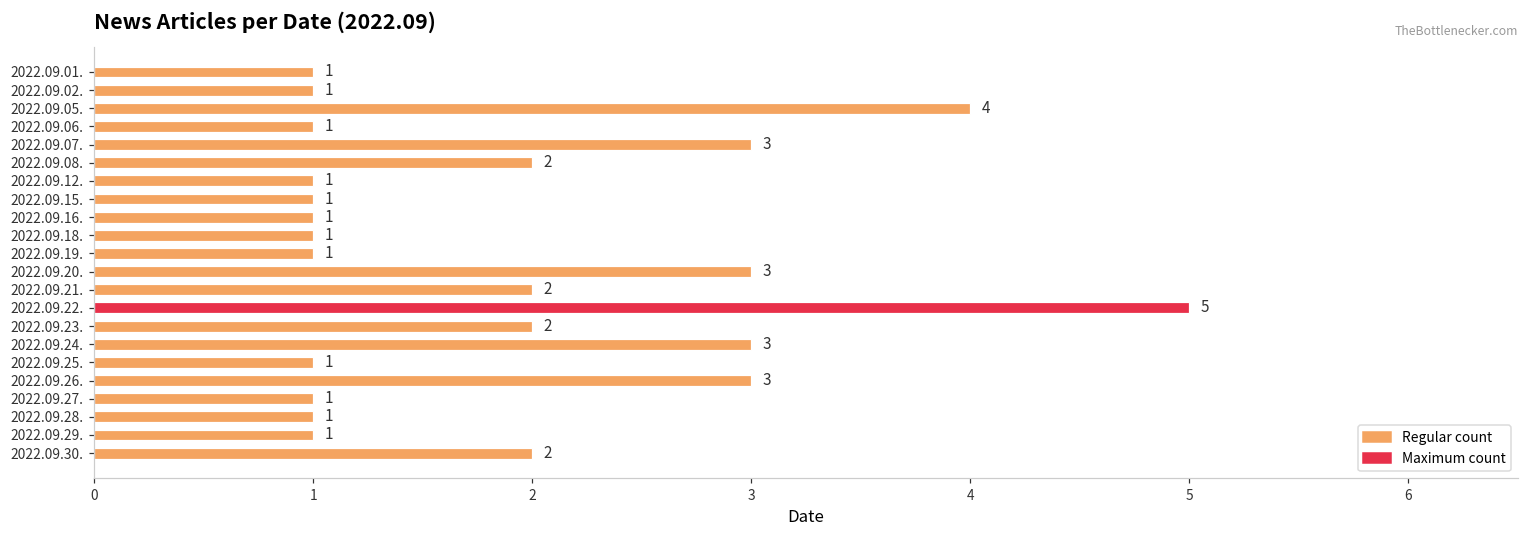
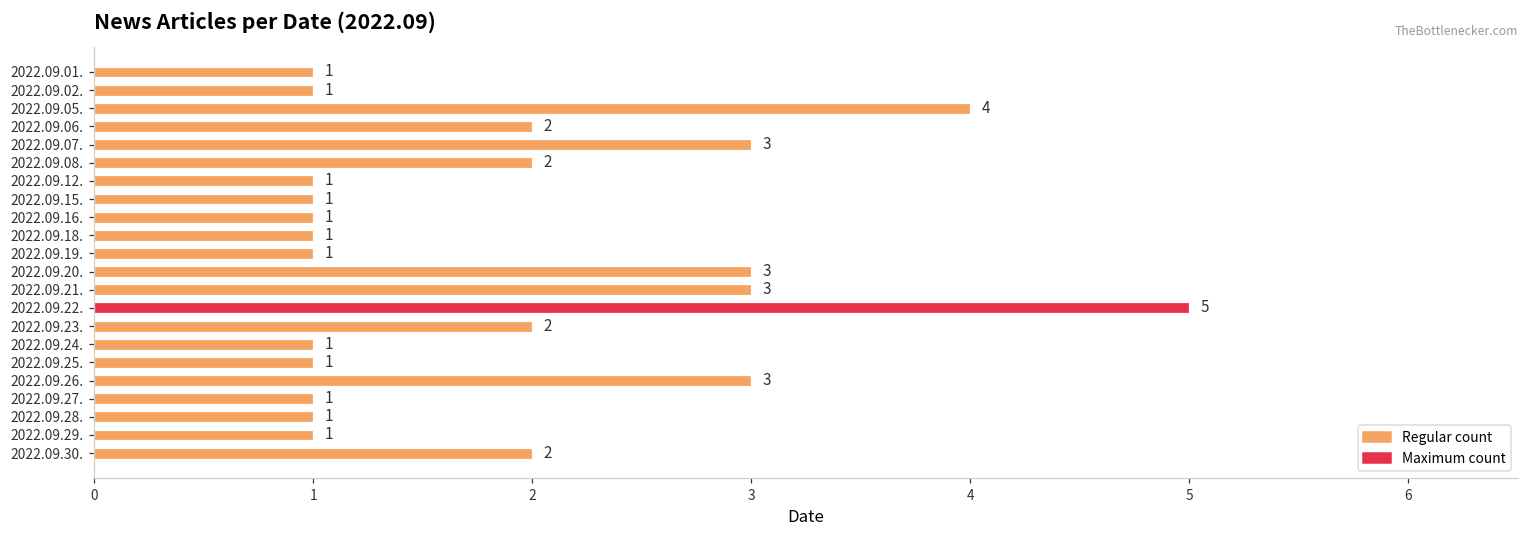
  {
    "2022.09.01.": 1,
    "2022.09.02.": 1,
    "2022.09.05.": 4,
-   "2022.09.06.": 1,
+   "2022.09.06.": 2,
    "2022.09.07.": 3,
    "2022.09.08.": 2,
    "2022.09.12.": 1,
    "2022.09.15.": 1,
    "2022.09.16.": 1,
    "2022.09.18.": 1,
    "2022.09.19.": 1,
    "2022.09.20.": 3,
-   "2022.09.21.": 2,
+   "2022.09.21.": 3,
    "2022.09.22.": 5,
    "2022.09.23.": 2,
-   "2022.09.24.": 3,
+   "2022.09.24.": 1,
    "2022.09.25.": 1,
    "2022.09.26.": 3,
    "2022.09.27.": 1,
    "2022.09.28.": 1,
    "2022.09.29.": 1,
    "2022.09.30.": 2
  }
